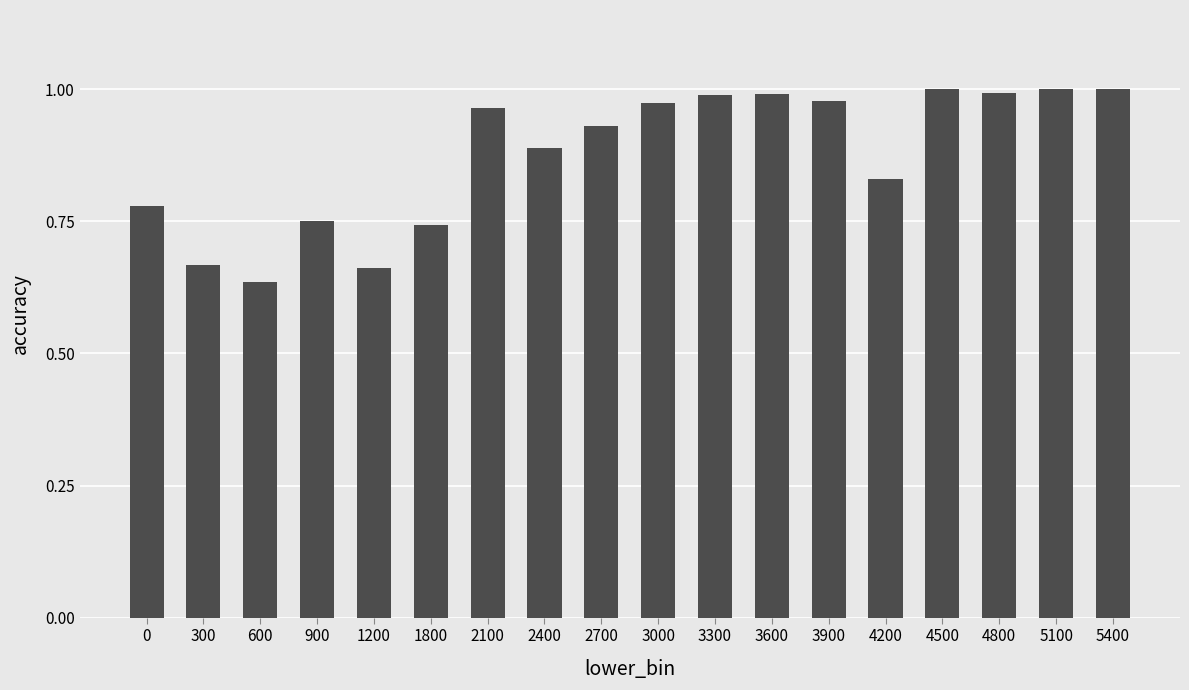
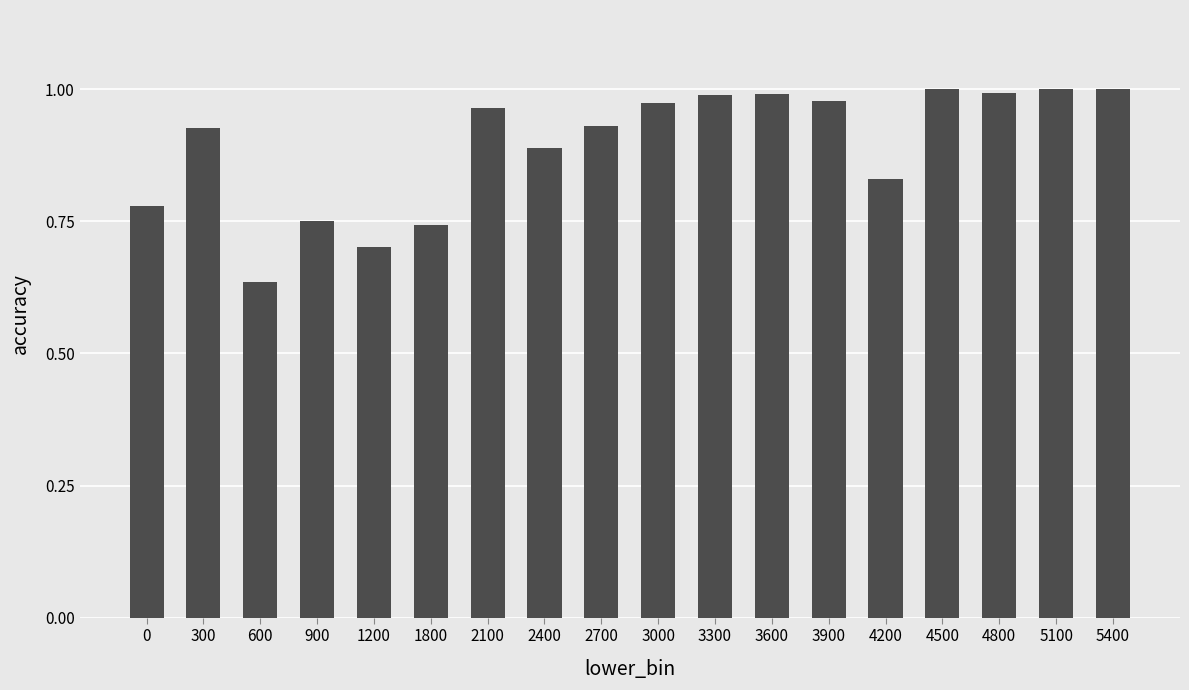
  {
    "0": 0.78,
-   "300": 0.67,
+   "300": 0.93,
    "600": 0.64,
    "900": 0.75,
-   "1200": 0.66,
+   "1200": 0.70,
    "1800": 0.74,
    "2100": 0.96,
    "2400": 0.89,
    "2700": 0.93,
    "3000": 0.97,
    "3300": 0.99,
    "3600": 0.99,
    "3900": 0.98,
    "4200": 0.83,
    "4500": 1.00,
    "4800": 0.99,
    "5100": 1.00,
    "5400": 1.00
  }
